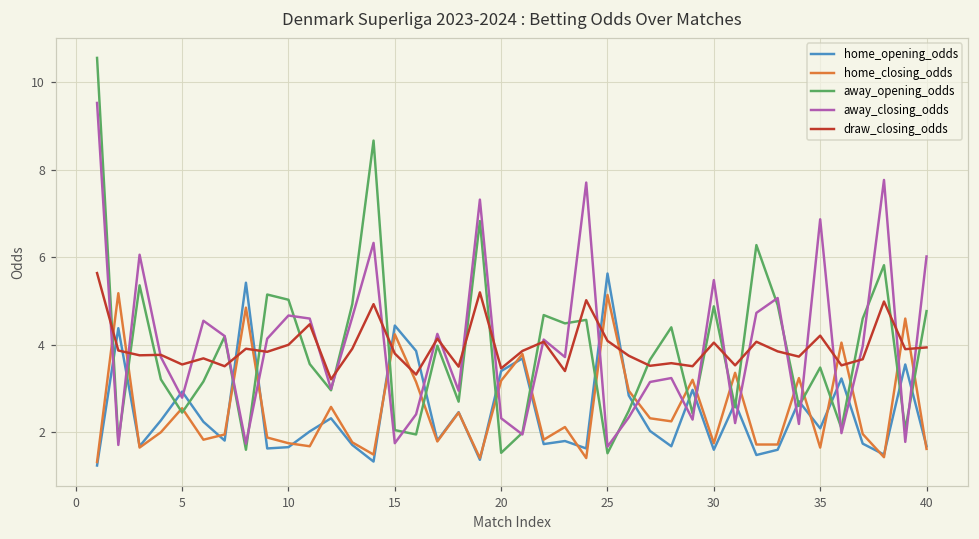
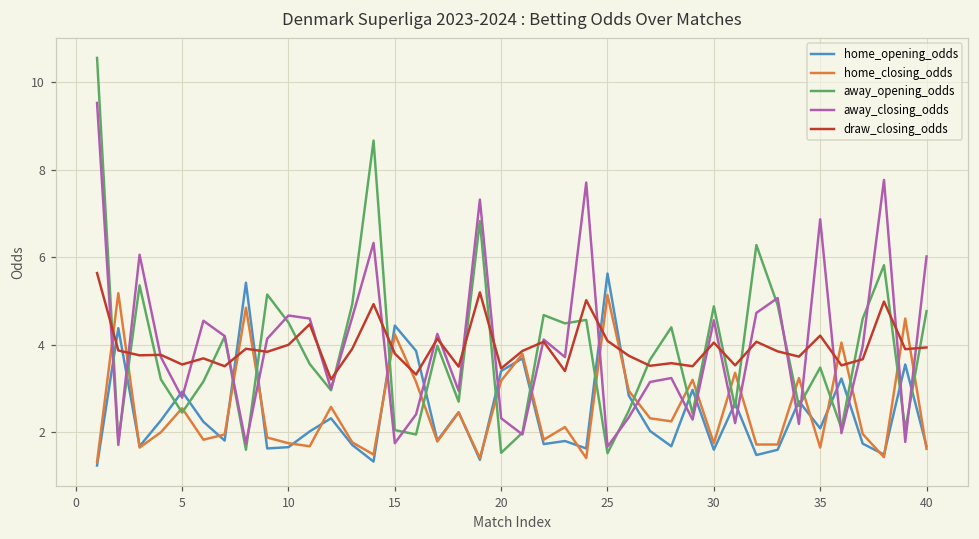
  {
    "home_opening_odds": {
      "5": 2.9,
      "10": 1.7,
      "15": 4.4,
      "25": 5.6,
      "30": 1.6,
      "35": 2.1
    },
    "home_closing_odds": {
      "5": 2.6,
      "10": 1.8,
      "15": 4.2,
      "20": 3.2,
      "25": 5.1,
      "30": 1.8,
      "35": 1.7
    },
    "away_opening_odds": {
      "5": 2.5,
-     "10": 5.0,
+     "10": 4.5,
      "15": 2.1,
      "20": 1.5,
      "25": 1.5,
      "30": 4.9,
      "35": 3.5,
      "40": 4.8
    },
    "away_closing_odds": {
      "5": 2.8,
      "10": 4.7,
      "15": 1.8,
      "20": 2.3,
      "25": 1.7,
-     "30": 5.5,
+     "30": 4.6,
      "35": 6.9,
      "40": 6.0
    },
    "draw_closing_odds": {
      "5": 3.6,
      "10": 4.0,
      "15": 3.8,
      "25": 4.1,
      "30": 4.1,
      "35": 4.2,
      "40": 3.9
    }
  }
